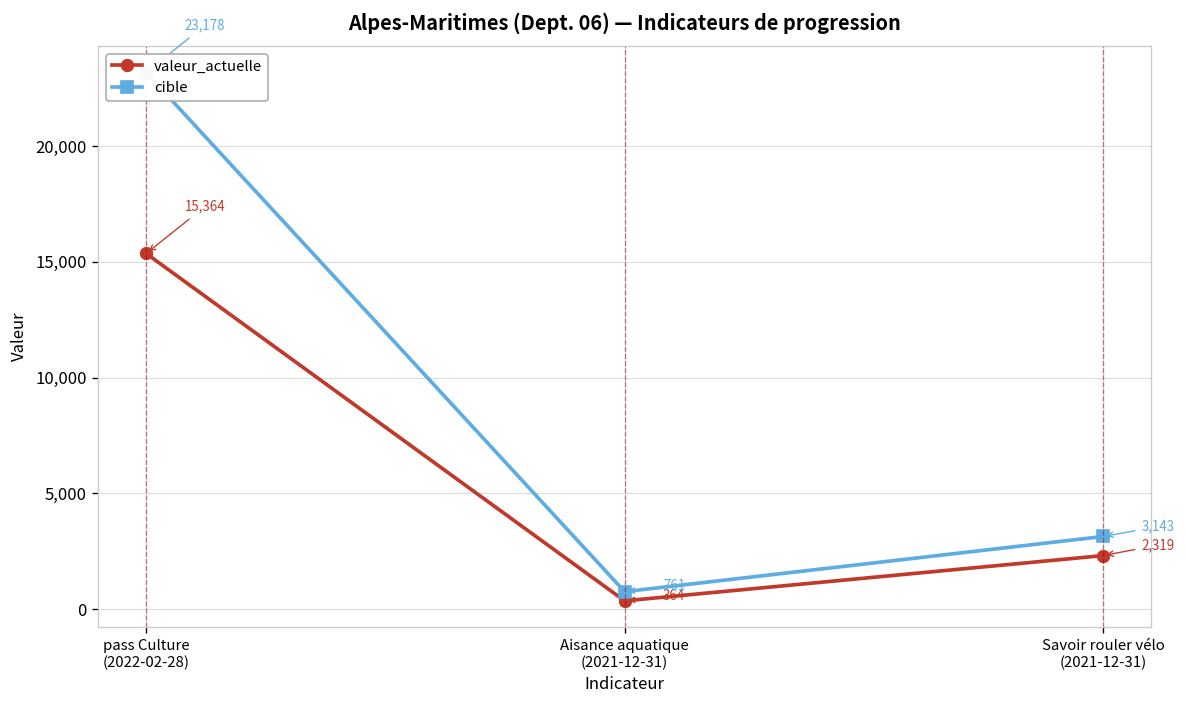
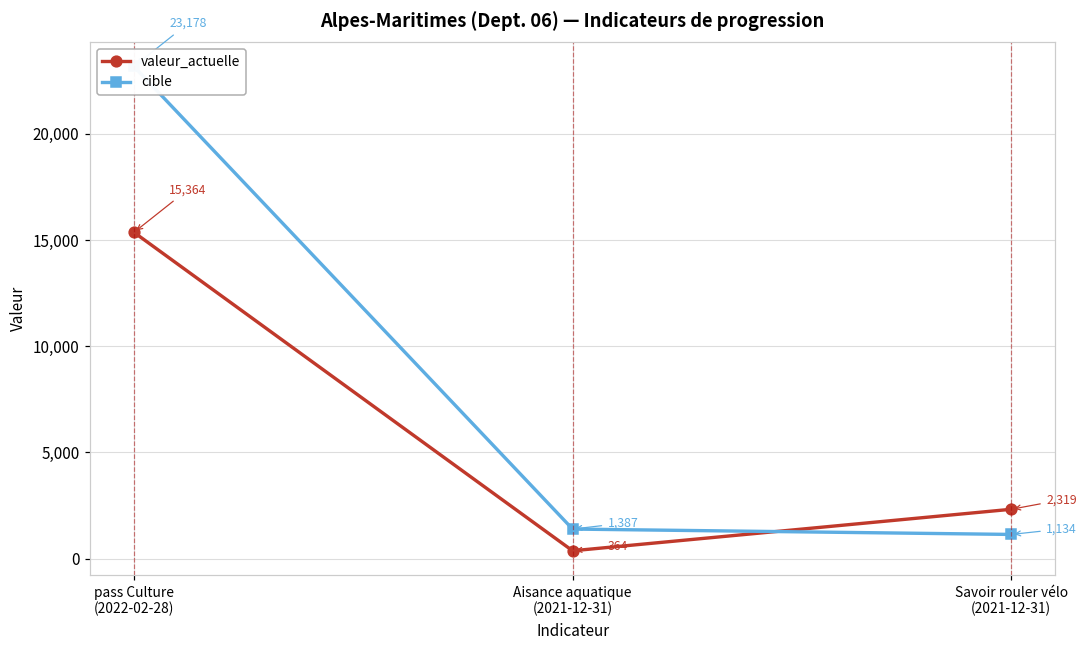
  {
    "valeur_actuelle": {
      "pass Culture (2022-02-28)": "15,364",
      "Savoir rouler vélo (2021-12-31)": "2,319"
    },
    "cible": {
-     "Aisance aquatique (2021-12-31)": "761",
-     "Savoir rouler vélo (2021-12-31)": "3,143"
+     "Aisance aquatique (2021-12-31)": "1,387",
+     "Savoir rouler vélo (2021-12-31)": "1,134"
    }
  }
